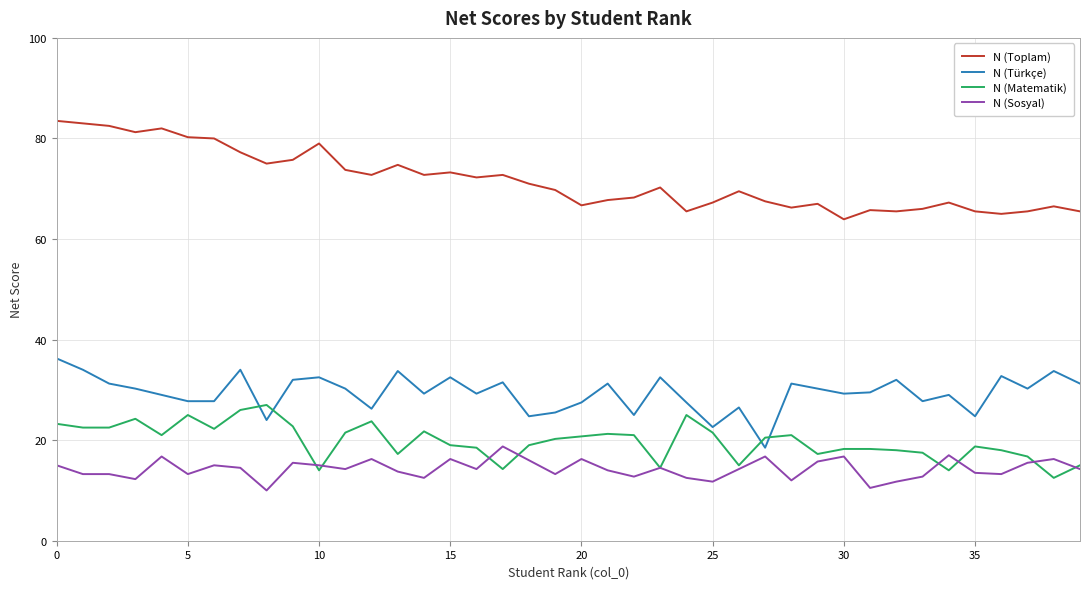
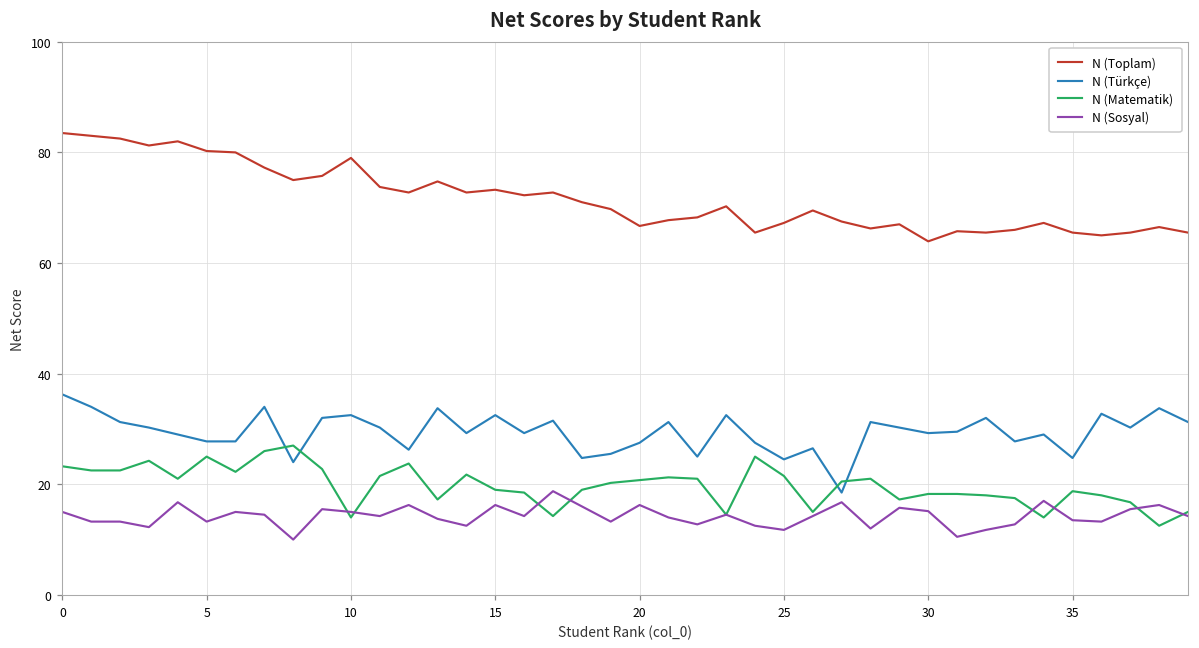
  {
    "N (Toplam)": {
      "0": 84,
      "5": 80,
      "10": 79,
      "15": 73,
      "20": 67,
      "25": 67,
      "30": 64,
      "35": 66
    },
    "N (Türkçe)": {
      "0": 36,
      "5": 28,
      "10": 33,
      "15": 33,
      "20": 28,
-     "25": 23,
+     "25": 25,
      "30": 29,
      "35": 25
    },
    "N (Matematik)": {
      "0": 23,
      "5": 25,
      "10": 14,
      "15": 19,
      "20": 21,
      "25": 22,
      "30": 18,
      "35": 19
    },
    "N (Sosyal)": {
      "0": 15,
      "5": 13,
      "10": 15,
      "15": 16,
      "20": 16,
      "25": 12,
-     "30": 17,
+     "30": 15,
      "35": 14
    }
  }
